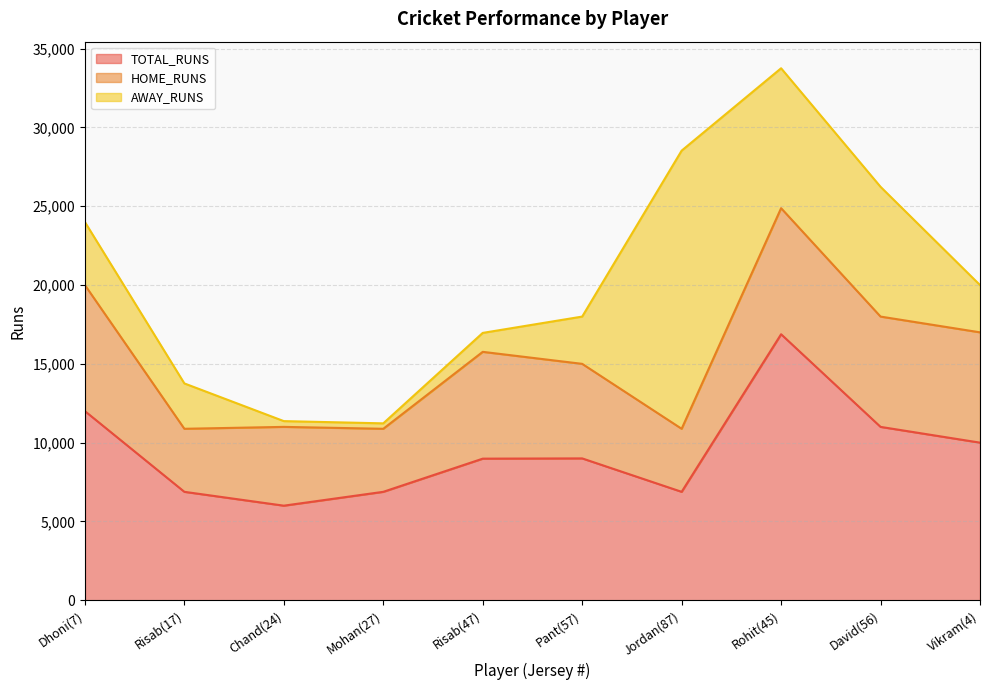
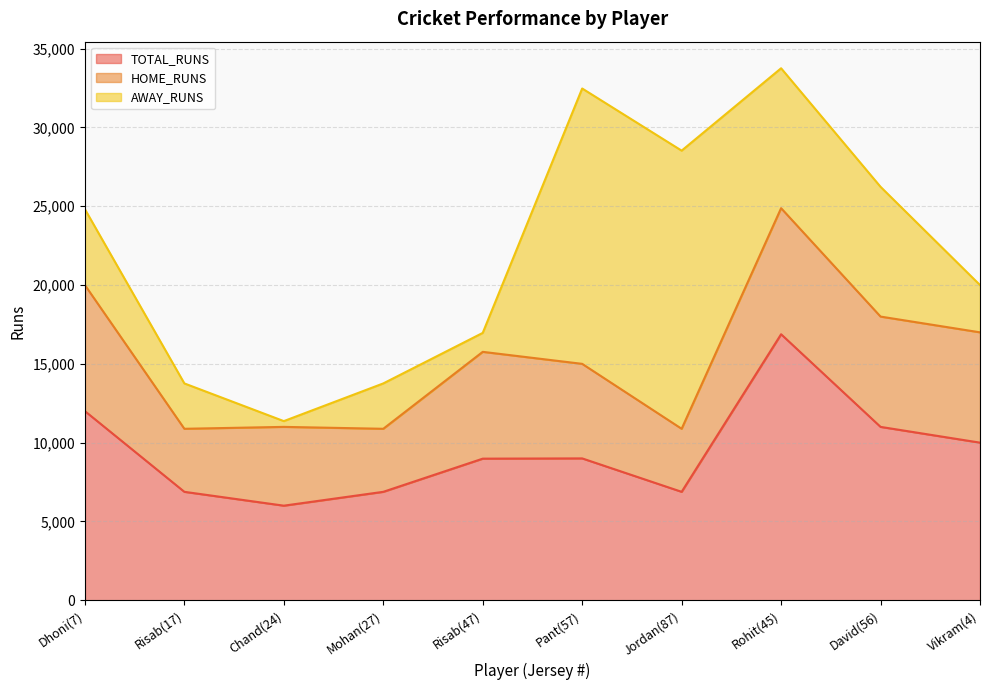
  {
    "AWAY_RUNS": {
-     "Dhoni(7)": "4,000",
+     "Dhoni(7)": "4,800",
      "Risab(17)": "2,900",
      "Chand(24)": "400",
-     "Mohan(27)": "300",
+     "Mohan(27)": "2,900",
      "Risab(47)": "1,200",
-     "Pant(57)": "3,000",
+     "Pant(57)": "17,500",
      "Jordan(87)": "17,700",
      "Rohit(45)": "8,900",
      "David(56)": "8,200",
      "Vikram(4)": "3,000"
    }
  }
